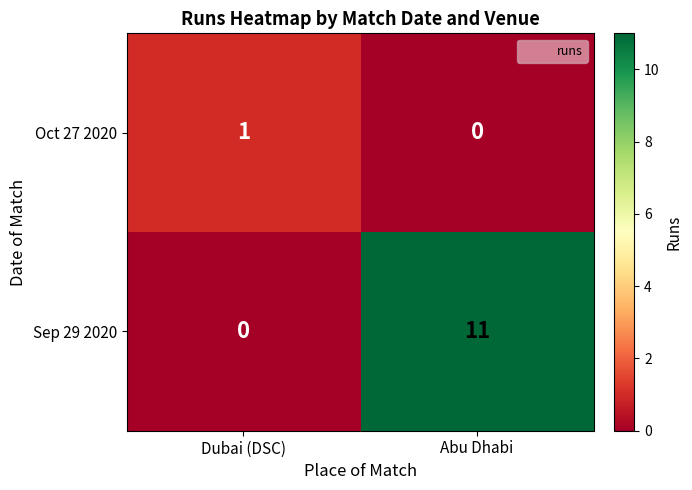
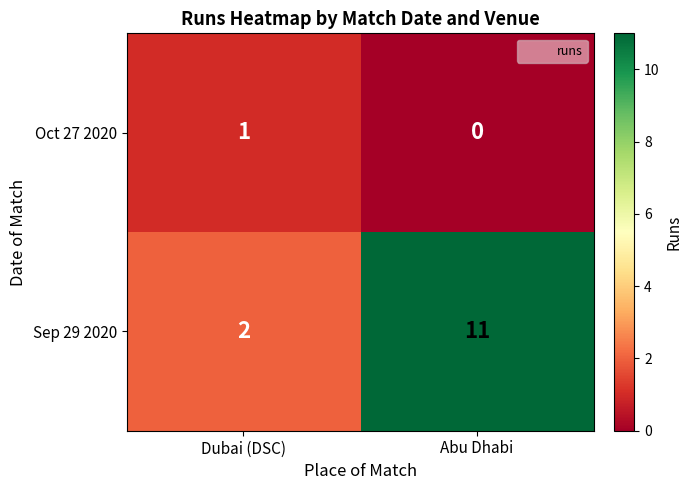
  {
    "Oct 27 2020": {
      "Dubai (DSC)": 1,
      "Abu Dhabi": 0
    },
    "Sep 29 2020": {
-     "Dubai (DSC)": 0,
+     "Dubai (DSC)": 2,
      "Abu Dhabi": 11
    }
  }
